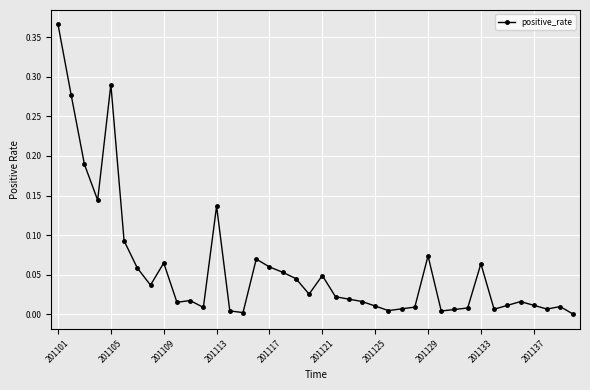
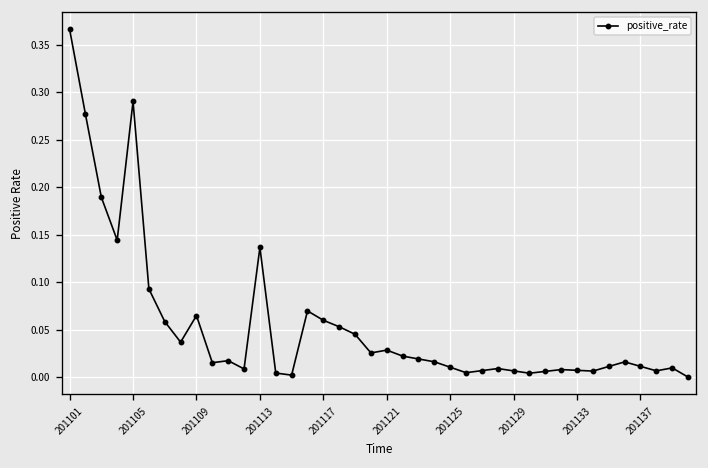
  {
    "201101": 0.37,
    "201105": 0.29,
    "201109": 0.06,
    "201113": 0.14,
    "201117": 0.06,
-   "201121": 0.05,
+   "201121": 0.03,
    "201125": 0.01,
-   "201129": 0.07,
-   "201133": 0.06,
+   "201129": 0.01,
+   "201133": 0.01,
    "201137": 0.01
  }
